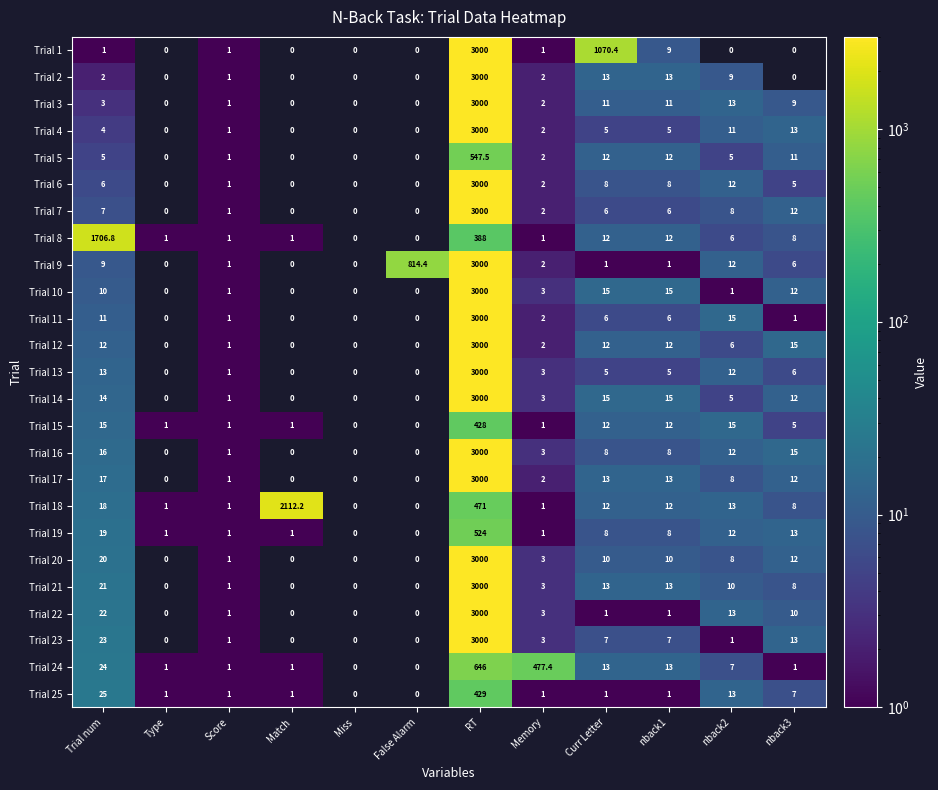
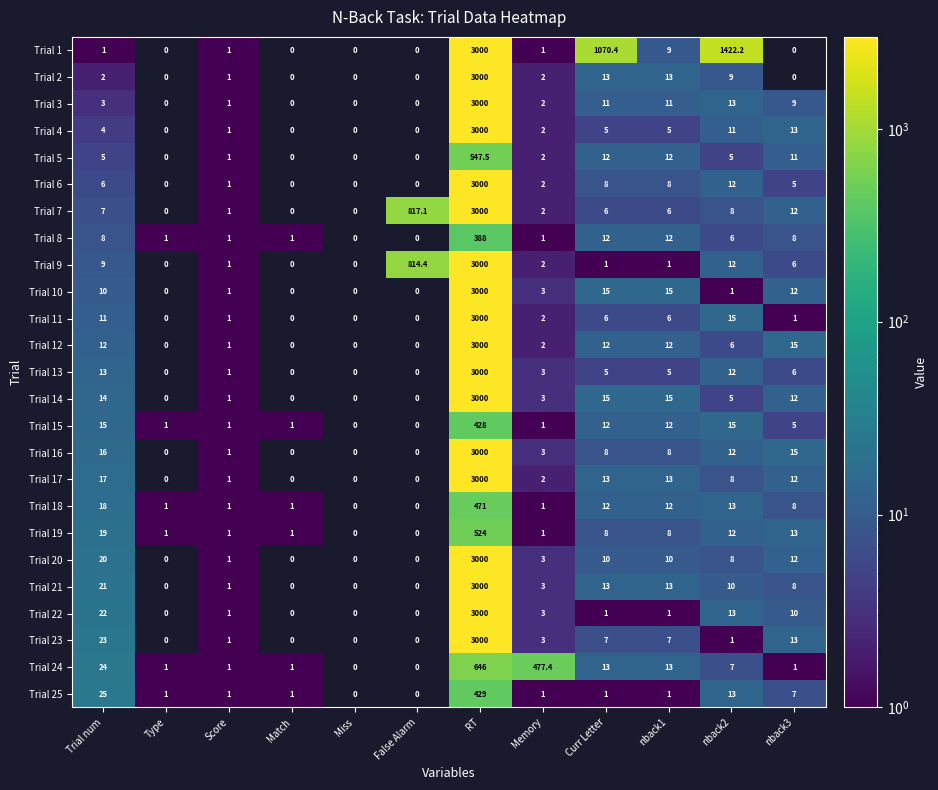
  {
    "Trial 1": {
      "Trial num": 1,
      "Type": 0,
      "Score": 1,
      "Match": 0,
      "Miss": 0,
      "False Alarm": 0,
      "RT": 3000,
      "Memory": 1,
      "Curr Letter": 1070.4,
      "nback1": 9,
-     "nback2": 0,
+     "nback2": 1422.2,
      "nback3": 0
    },
    "Trial 7": {
      "Trial num": 7,
      "Type": 0,
      "Score": 1,
      "Match": 0,
      "Miss": 0,
-     "False Alarm": 0,
+     "False Alarm": 817.1,
      "RT": 3000,
      "Memory": 2,
      "Curr Letter": 6,
      "nback1": 6,
      "nback2": 8,
      "nback3": 12
    },
    "Trial 8": {
-     "Trial num": 1706.8,
+     "Trial num": 8,
      "Type": 1,
      "Score": 1,
      "Match": 1,
      "Miss": 0,
      "False Alarm": 0,
      "RT": 388,
      "Memory": 1,
      "Curr Letter": 12,
      "nback1": 12,
      "nback2": 6,
      "nback3": 8
    },
    "Trial 18": {
      "Trial num": 18,
      "Type": 1,
      "Score": 1,
-     "Match": 2112.2,
+     "Match": 1,
      "Miss": 0,
      "False Alarm": 0,
      "RT": 471,
      "Memory": 1,
      "Curr Letter": 12,
      "nback1": 12,
      "nback2": 13,
      "nback3": 8
    }
  }
